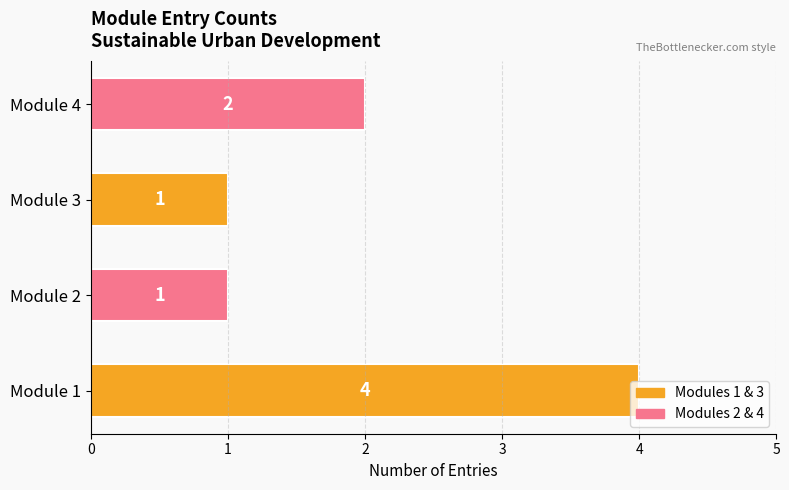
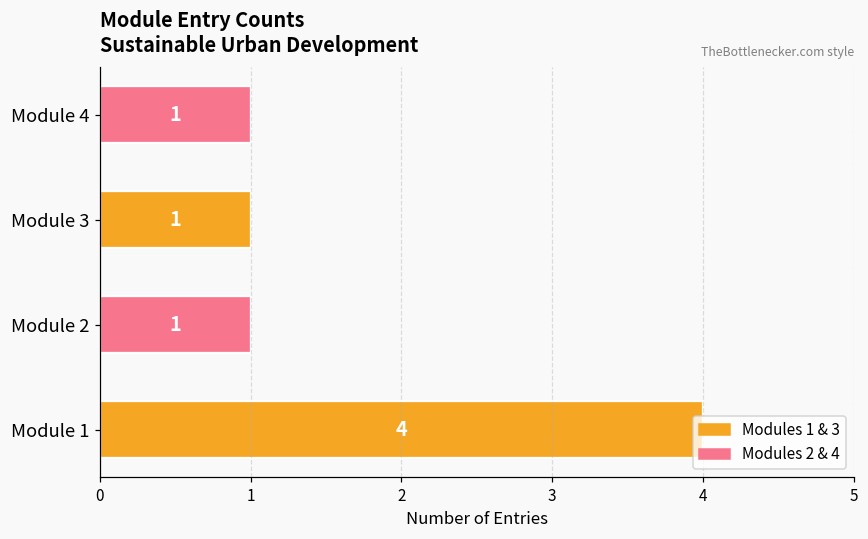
  {
-   "Module 4": 2,
+   "Module 4": 1,
    "Module 3": 1,
    "Module 2": 1
  }
